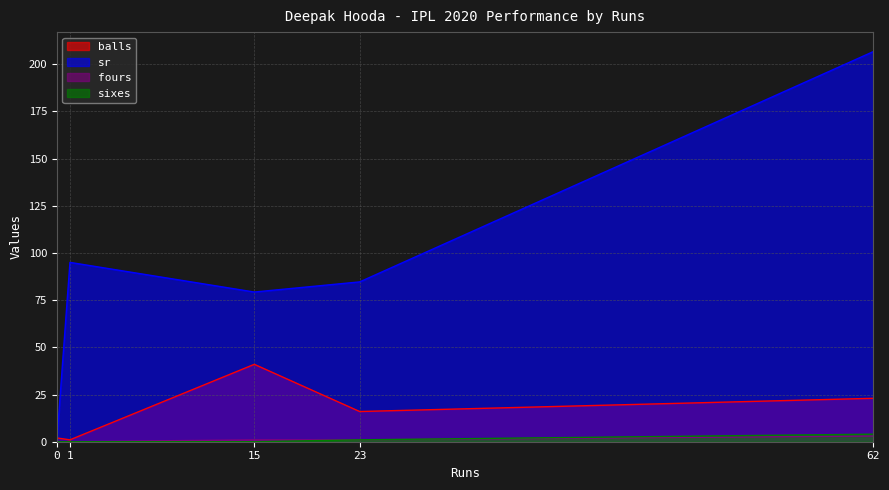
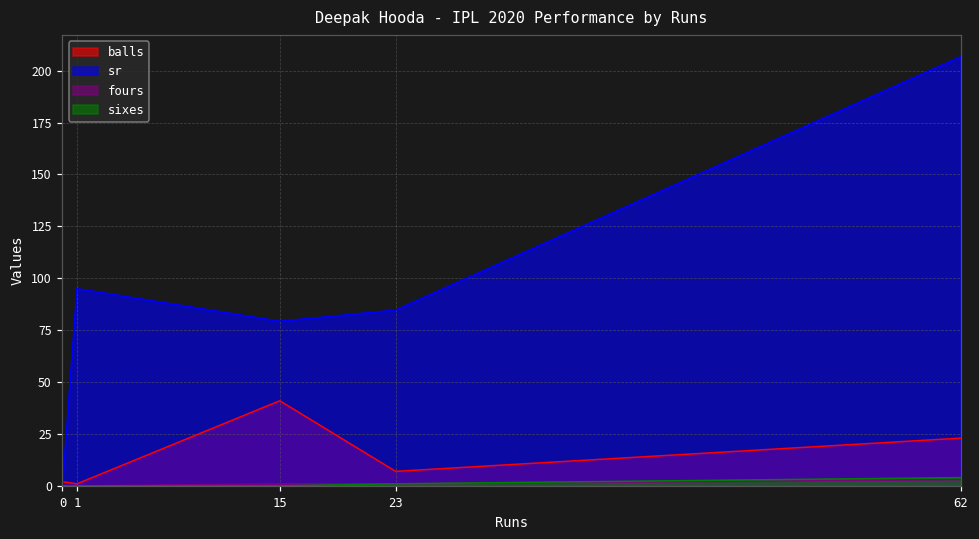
  {
    "balls": {
      "0": 2,
      "15": 41,
-     "23": 16,
+     "23": 7,
      "62": 23
    },
    "sr": {
      "1": 95,
      "15": 79,
      "23": 85,
      "62": 207
    }
  }
